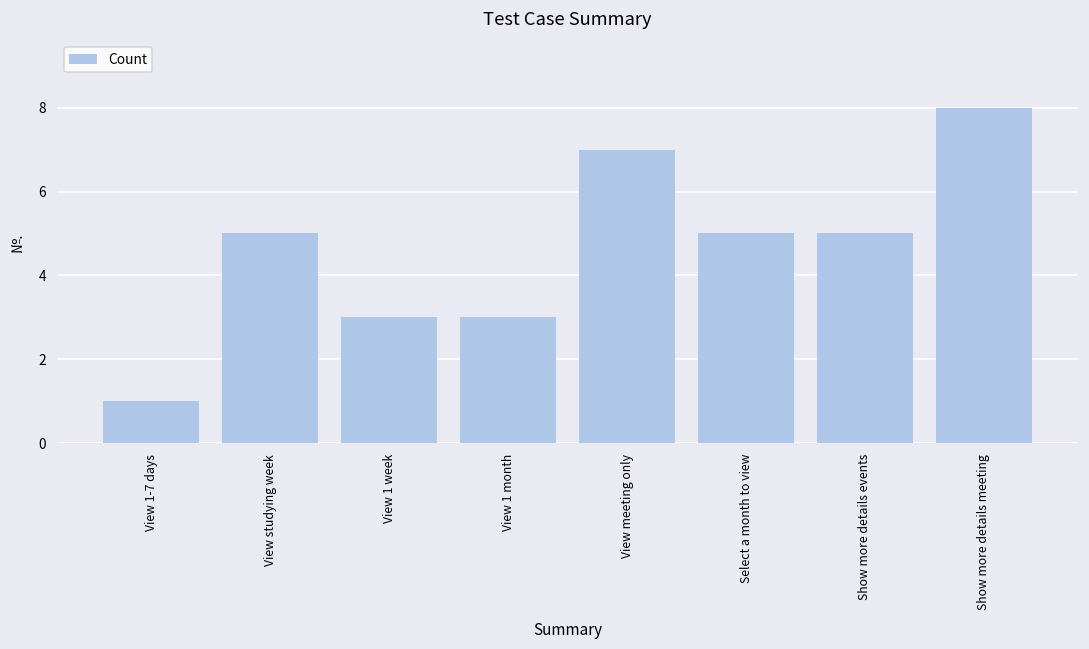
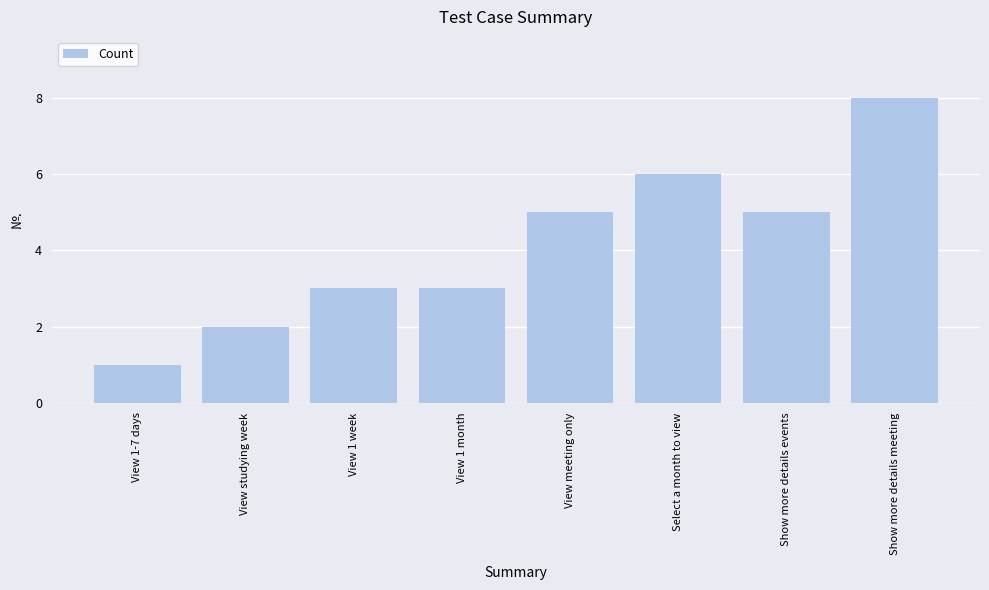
  {
    "View 1-7 days": 1,
-   "View studying week": 5,
+   "View studying week": 2,
    "View 1 week": 3,
    "View 1 month": 3,
-   "View meeting only": 7,
-   "Select a month to view": 5,
+   "View meeting only": 5,
+   "Select a month to view": 6,
    "Show more details events": 5,
    "Show more details meeting": 8
  }
